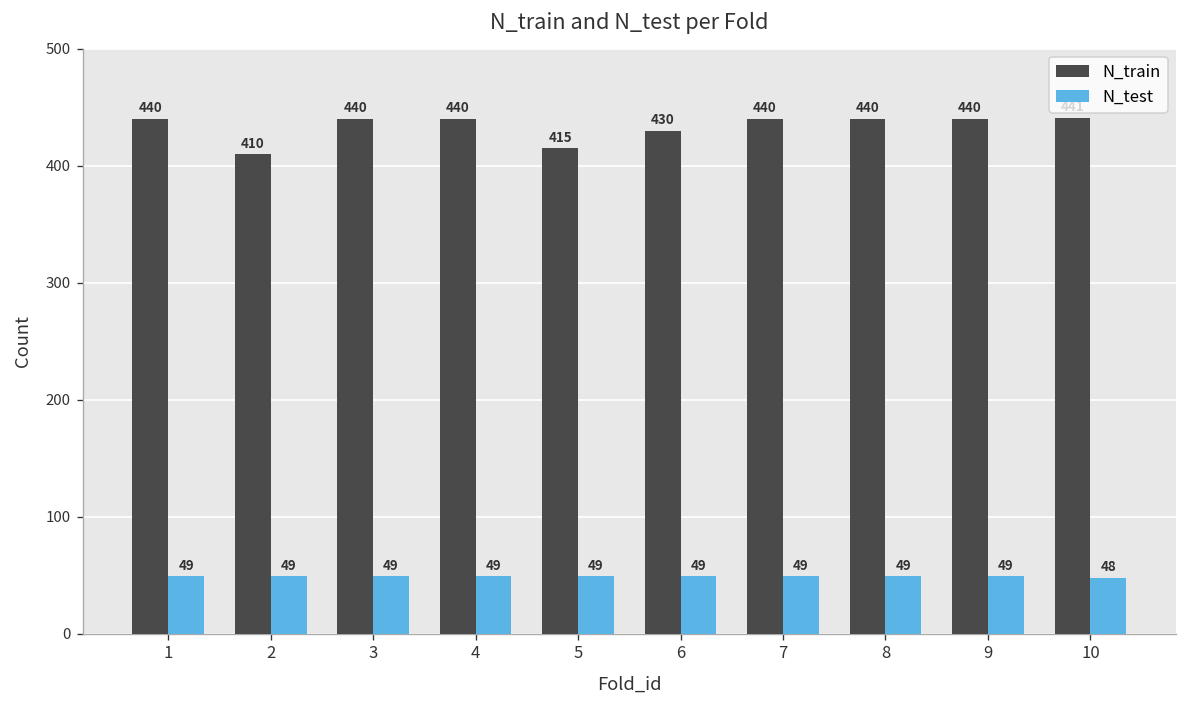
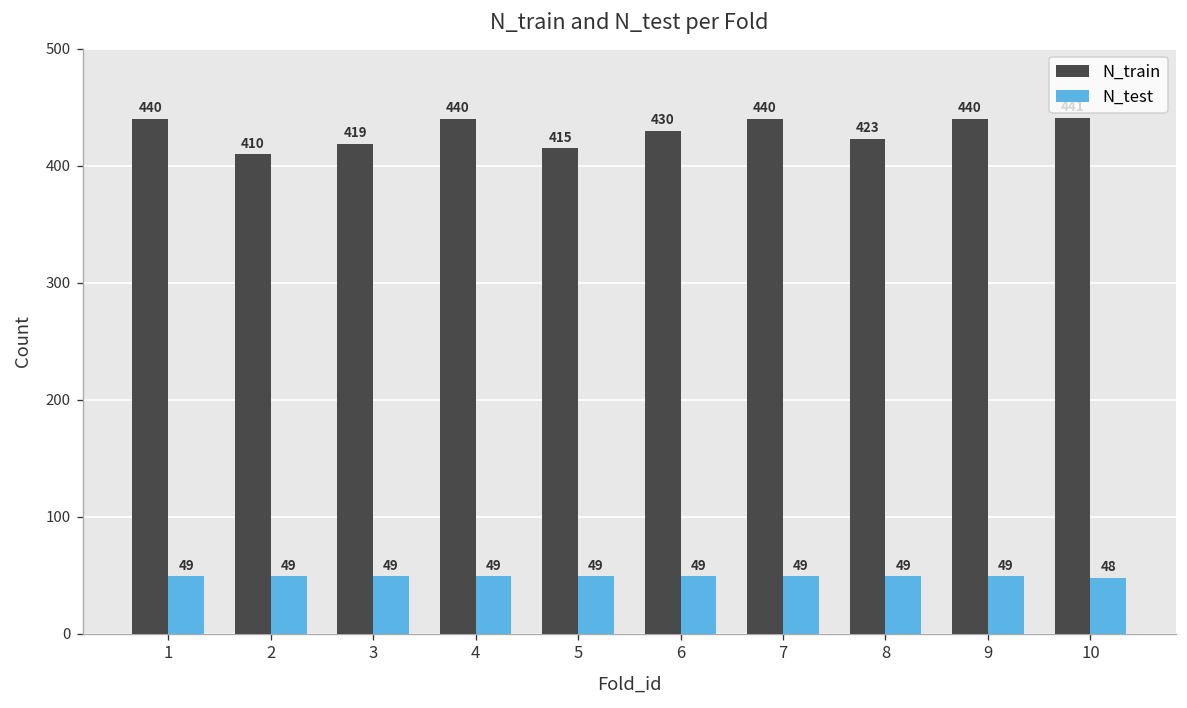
  {
    "N_train": {
      "1": 440,
      "2": 410,
-     "3": 440,
+     "3": 419,
      "4": 440,
      "5": 415,
      "6": 430,
      "7": 440,
-     "8": 440,
+     "8": 423,
      "9": 440
    },
    "N_test": {
      "1": 49,
      "2": 49,
      "3": 49,
      "4": 49,
      "5": 49,
      "6": 49,
      "7": 49,
      "8": 49,
      "9": 49,
      "10": 48
    }
  }
